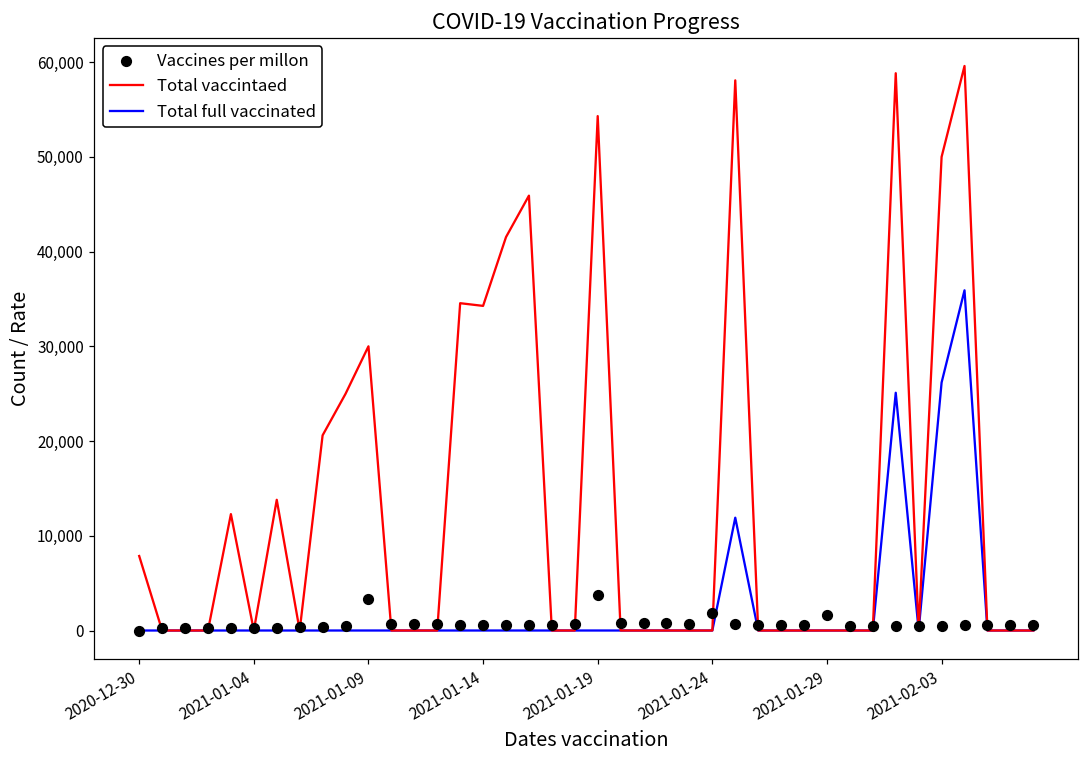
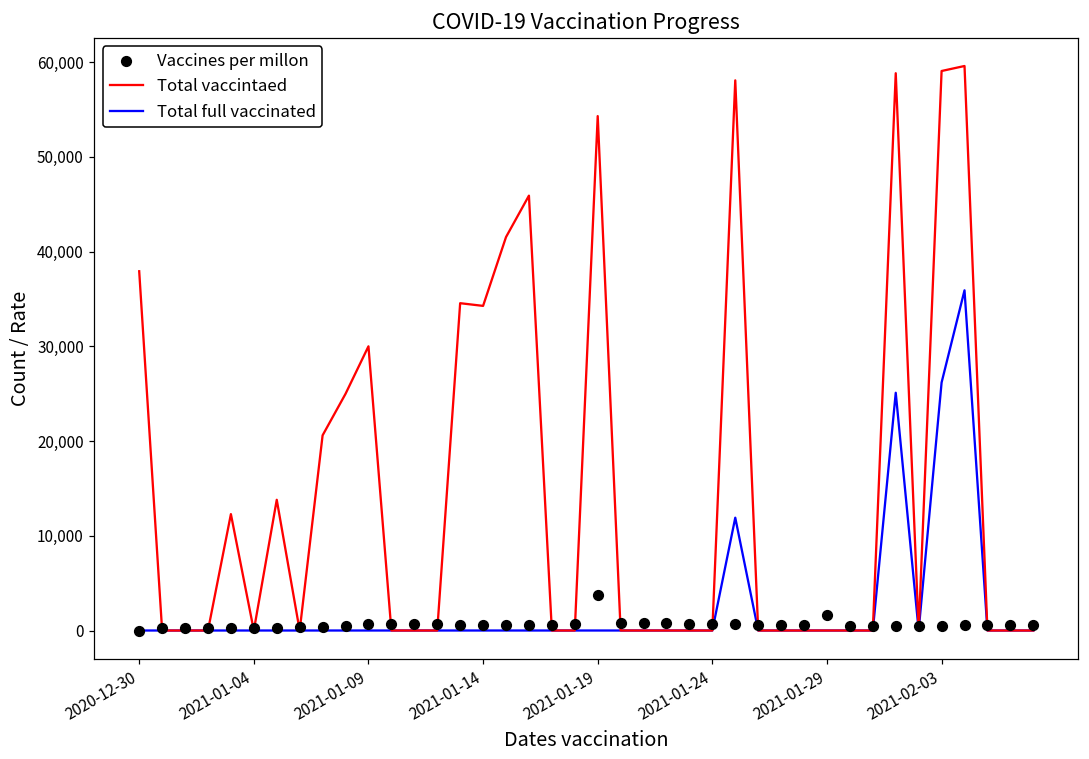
  {
    "Total vaccintaed": {
-     "2020-12-30": "8,000",
+     "2020-12-30": "38,000",
      "2021-01-09": "30,000",
      "2021-01-14": "34,000",
      "2021-01-19": "54,000",
-     "2021-02-03": "50,000"
+     "2021-02-03": "59,000"
    },
    "Vaccines per millon": {
-     "2021-01-09": "3,000",
-     "2021-01-24": "2,000"
+     "2021-01-09": "1,000",
+     "2021-01-24": "1,000"
    },
    "Total full vaccinated": {
      "2021-01-09": "0",
      "2021-01-14": "0",
      "2021-01-19": "0",
      "2021-02-03": "26,000"
    }
  }
